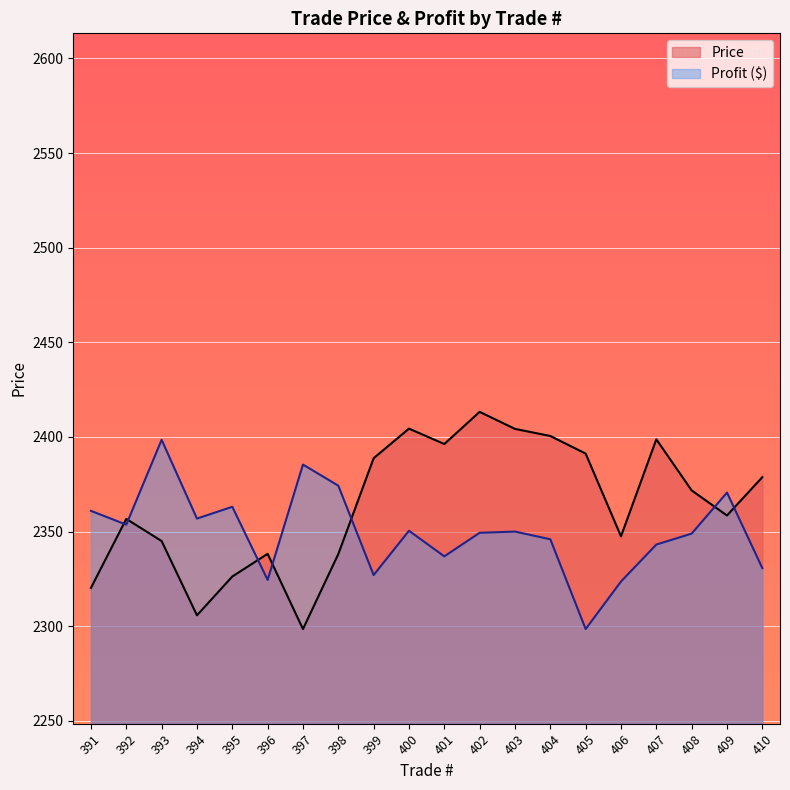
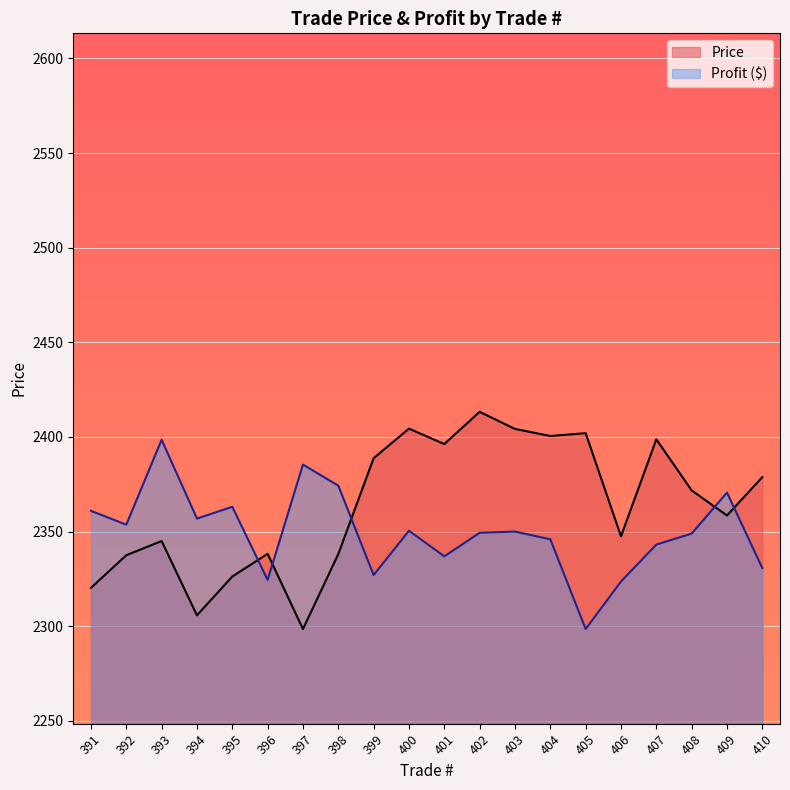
  {
    "Price": {
      "391": 2320,
-     "392": 2357,
+     "392": 2338,
      "393": 2345,
      "394": 2306,
      "395": 2326,
      "396": 2338,
      "397": 2299,
      "398": 2338,
      "399": 2389,
      "400": 2404,
      "401": 2396,
      "402": 2413,
      "403": 2404,
      "404": 2401,
-     "405": 2391,
+     "405": 2402,
      "406": 2348,
      "407": 2399,
      "408": 2372,
      "409": 2359,
      "410": 2379
    },
    "Profit ($)": {
      "391": 2361,
      "392": 2354,
      "393": 2399,
      "394": 2357,
      "395": 2363,
      "396": 2324,
      "397": 2385,
      "398": 2374,
      "399": 2327,
      "400": 2350,
      "401": 2337,
      "402": 2349,
      "403": 2350,
      "404": 2346,
      "405": 2299,
      "406": 2324,
      "407": 2343,
      "408": 2349,
      "409": 2371,
      "410": 2331
    }
  }
